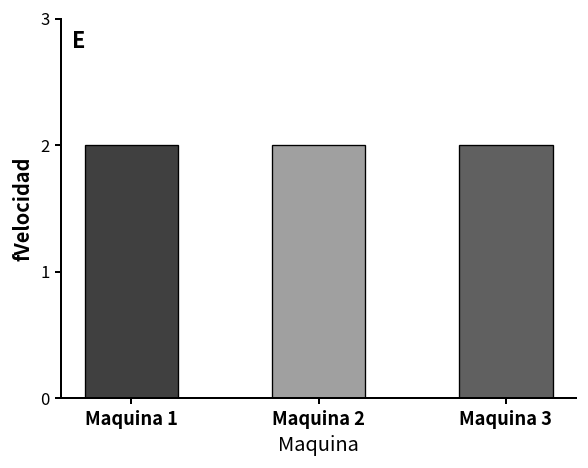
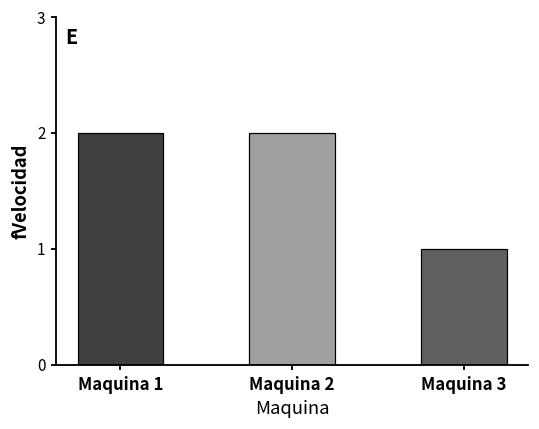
  {
    "Maquina 1": 2,
    "Maquina 2": 2,
-   "Maquina 3": 2
+   "Maquina 3": 1
  }
